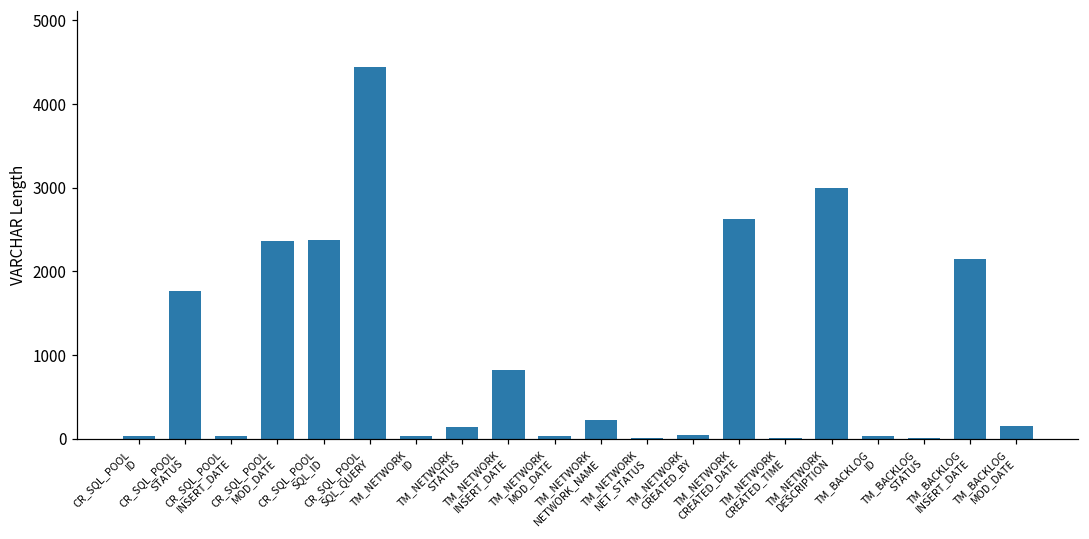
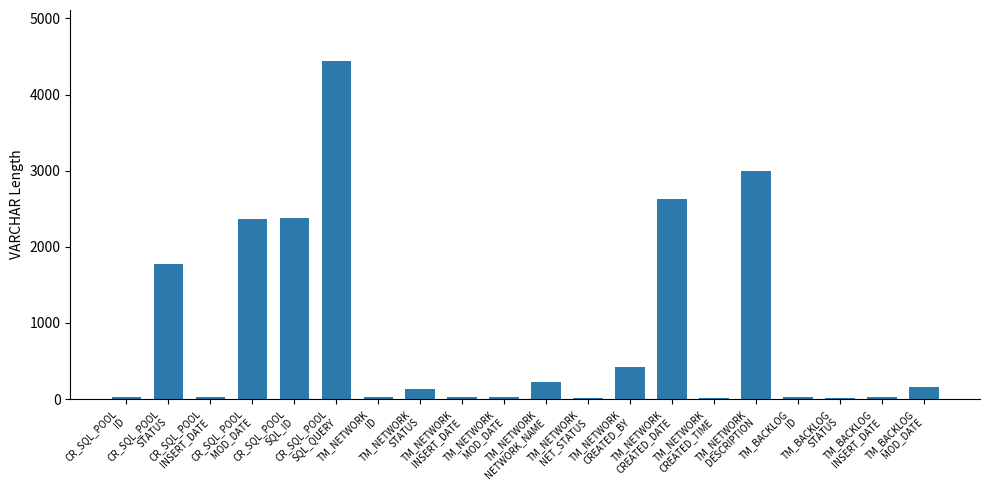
  {
    "CR_SQL_POOL STATUS": 1800,
    "CR_SQL_POOL MOD_DATE": 2400,
    "CR_SQL_POOL SQL_ID": 2400,
    "CR_SQL_POOL SQL_QUERY": 4400,
    "TM_NETWORK STATUS": 100,
-   "TM_NETWORK INSERT_DATE": 800,
+   "TM_NETWORK INSERT_DATE": 0,
    "TM_NETWORK NETWORK_NAME": 200,
-   "TM_NETWORK CREATED_BY": 0,
+   "TM_NETWORK CREATED_BY": 400,
    "TM_NETWORK CREATED_DATE": 2600,
    "TM_NETWORK DESCRIPTION": 3000,
-   "TM_BACKLOG INSERT_DATE": 2100,
+   "TM_BACKLOG INSERT_DATE": 0,
    "TM_BACKLOG MOD_DATE": 200
  }
